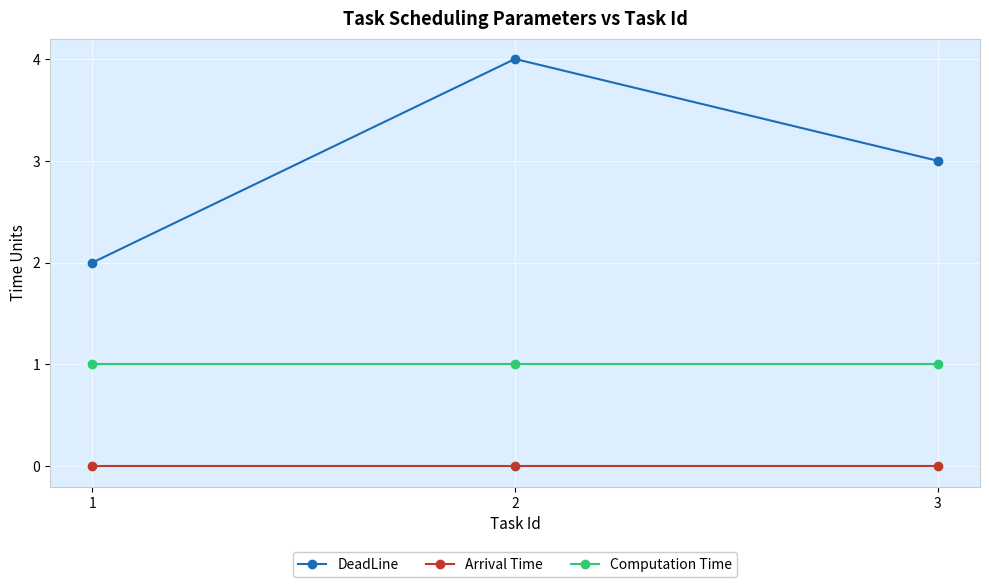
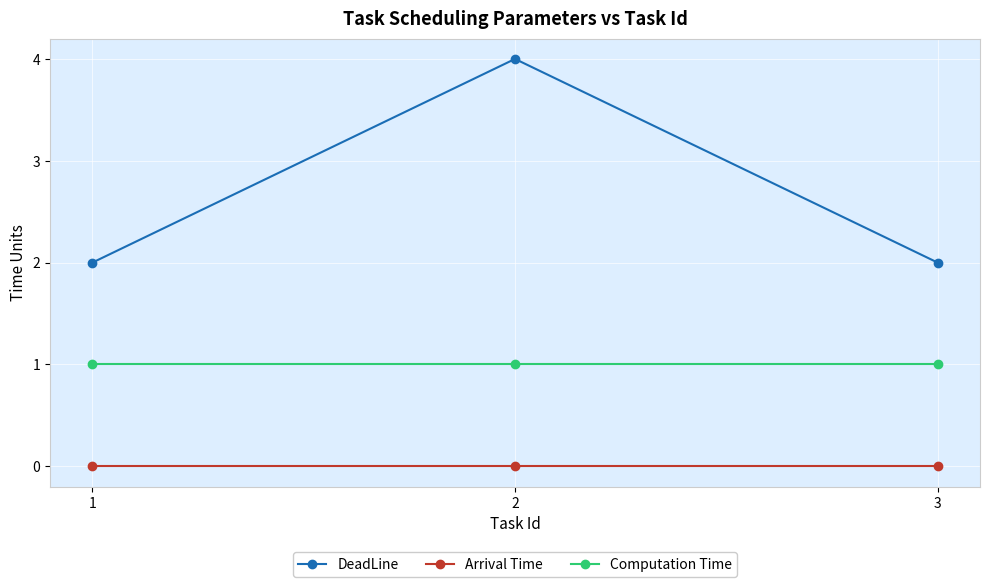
  {
    "DeadLine": {
      "1": 2,
      "2": 4,
-     "3": 3
+     "3": 2
    },
    "Arrival Time": {
      "1": 0,
      "2": 0,
      "3": 0
    },
    "Computation Time": {
      "1": 1,
      "2": 1,
      "3": 1
    }
  }
